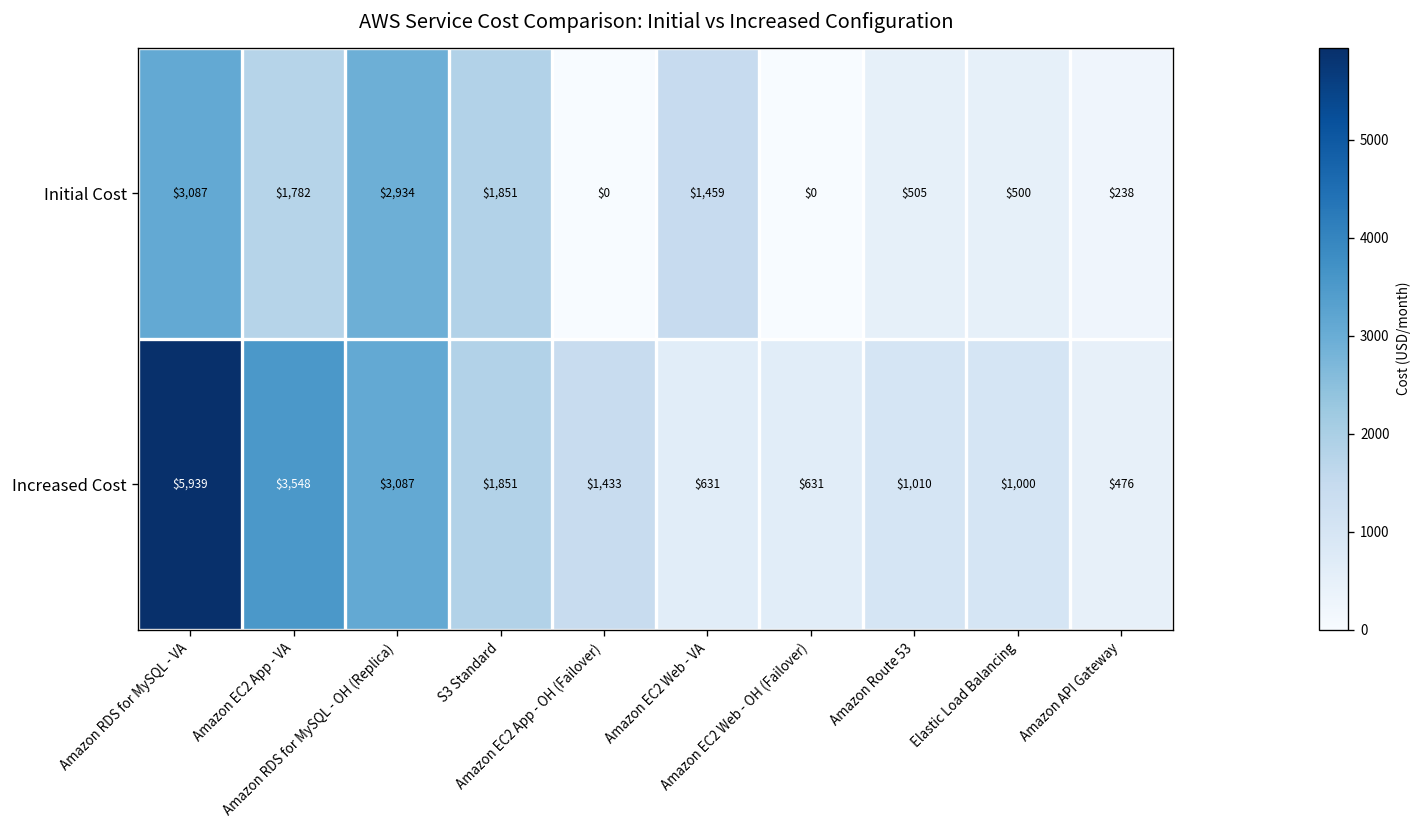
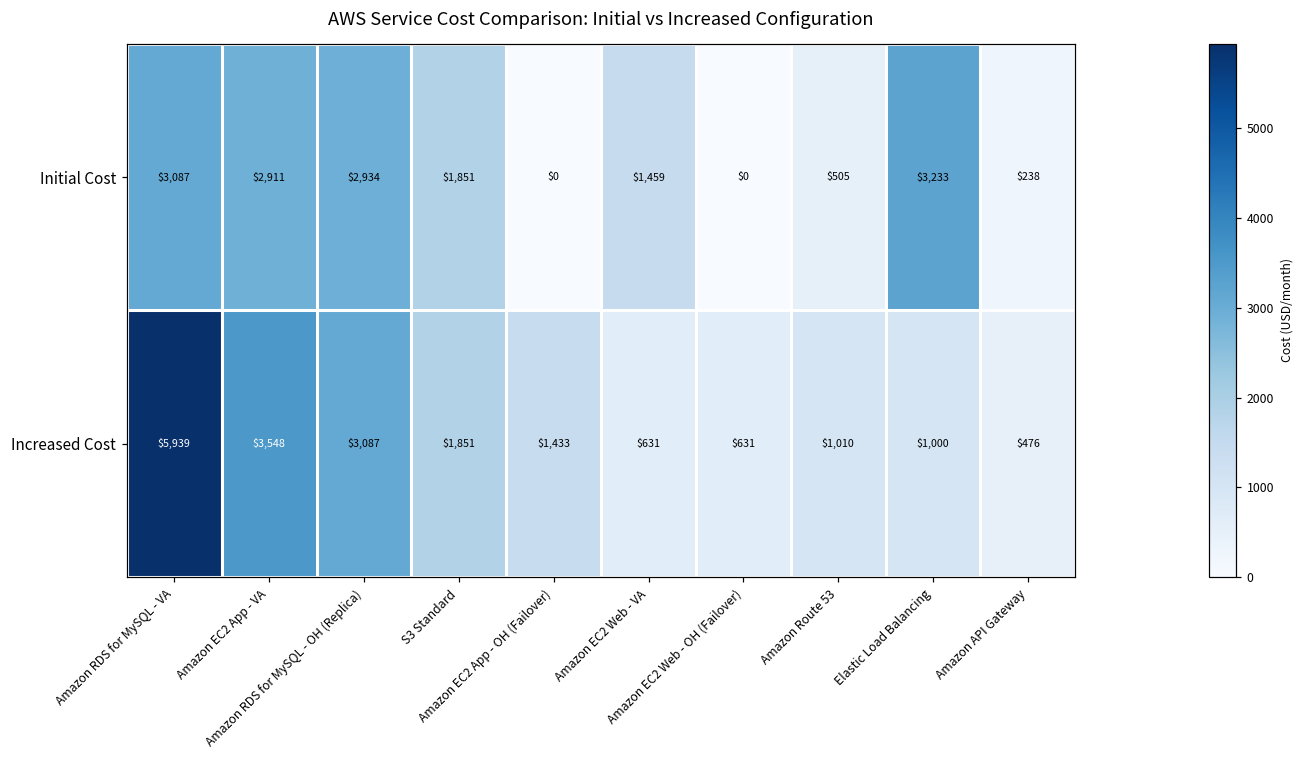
  {
    "Initial Cost": {
      "Amazon RDS for MySQL - VA": "$3,087",
-     "Amazon EC2 App - VA": "$1,782",
+     "Amazon EC2 App - VA": "$2,911",
      "Amazon RDS for MySQL - OH (Replica)": "$2,934",
      "S3 Standard": "$1,851",
      "Amazon EC2 App - OH (Failover)": "$0",
      "Amazon EC2 Web - VA": "$1,459",
      "Amazon EC2 Web - OH (Failover)": "$0",
      "Amazon Route 53": "$505",
-     "Elastic Load Balancing": "$500",
+     "Elastic Load Balancing": "$3,233",
      "Amazon API Gateway": "$238"
    },
    "Increased Cost": {
      "Amazon RDS for MySQL - VA": "$5,939",
      "Amazon EC2 App - VA": "$3,548",
      "Amazon RDS for MySQL - OH (Replica)": "$3,087",
      "S3 Standard": "$1,851",
      "Amazon EC2 App - OH (Failover)": "$1,433",
      "Amazon EC2 Web - VA": "$631",
      "Amazon EC2 Web - OH (Failover)": "$631",
      "Amazon Route 53": "$1,010",
      "Elastic Load Balancing": "$1,000",
      "Amazon API Gateway": "$476"
    }
  }
